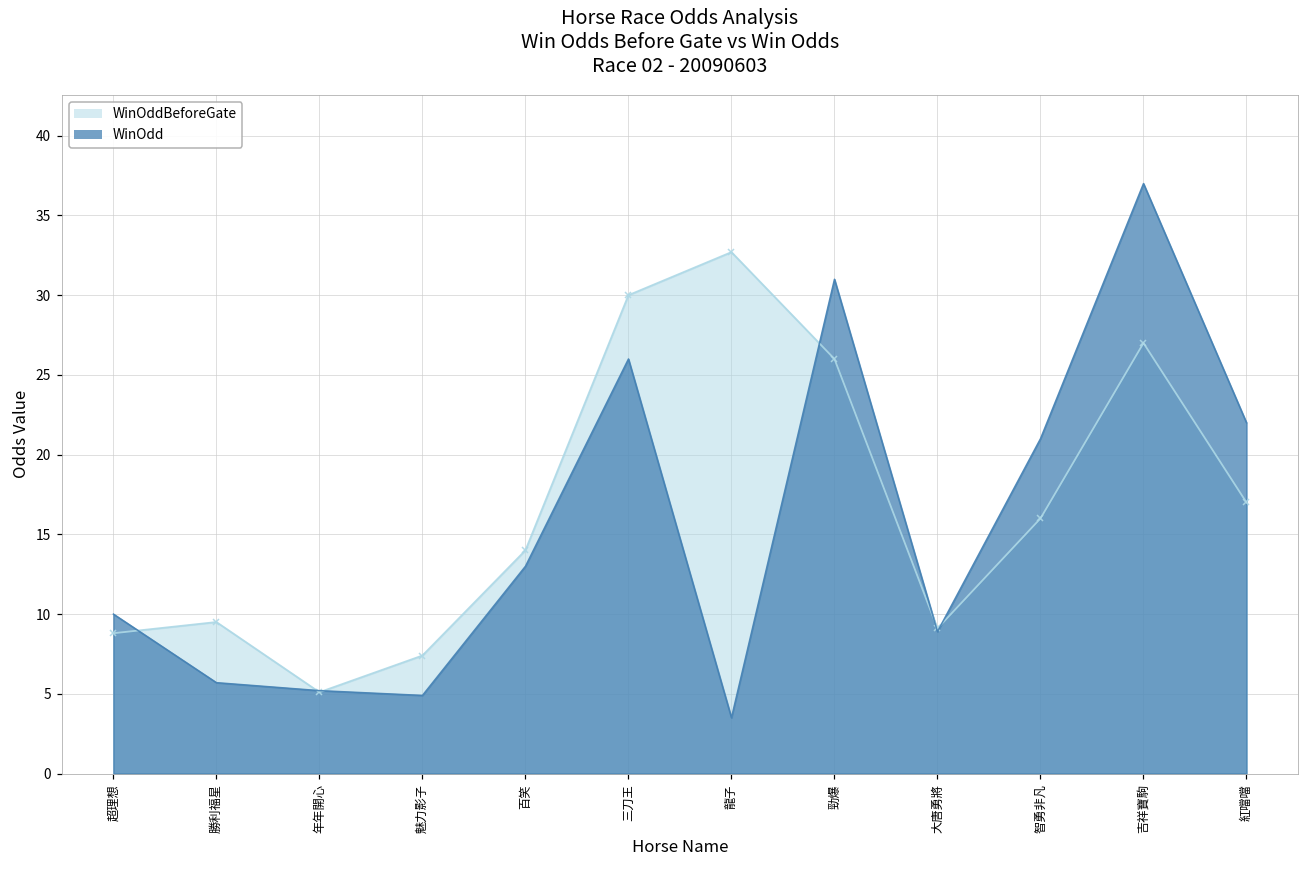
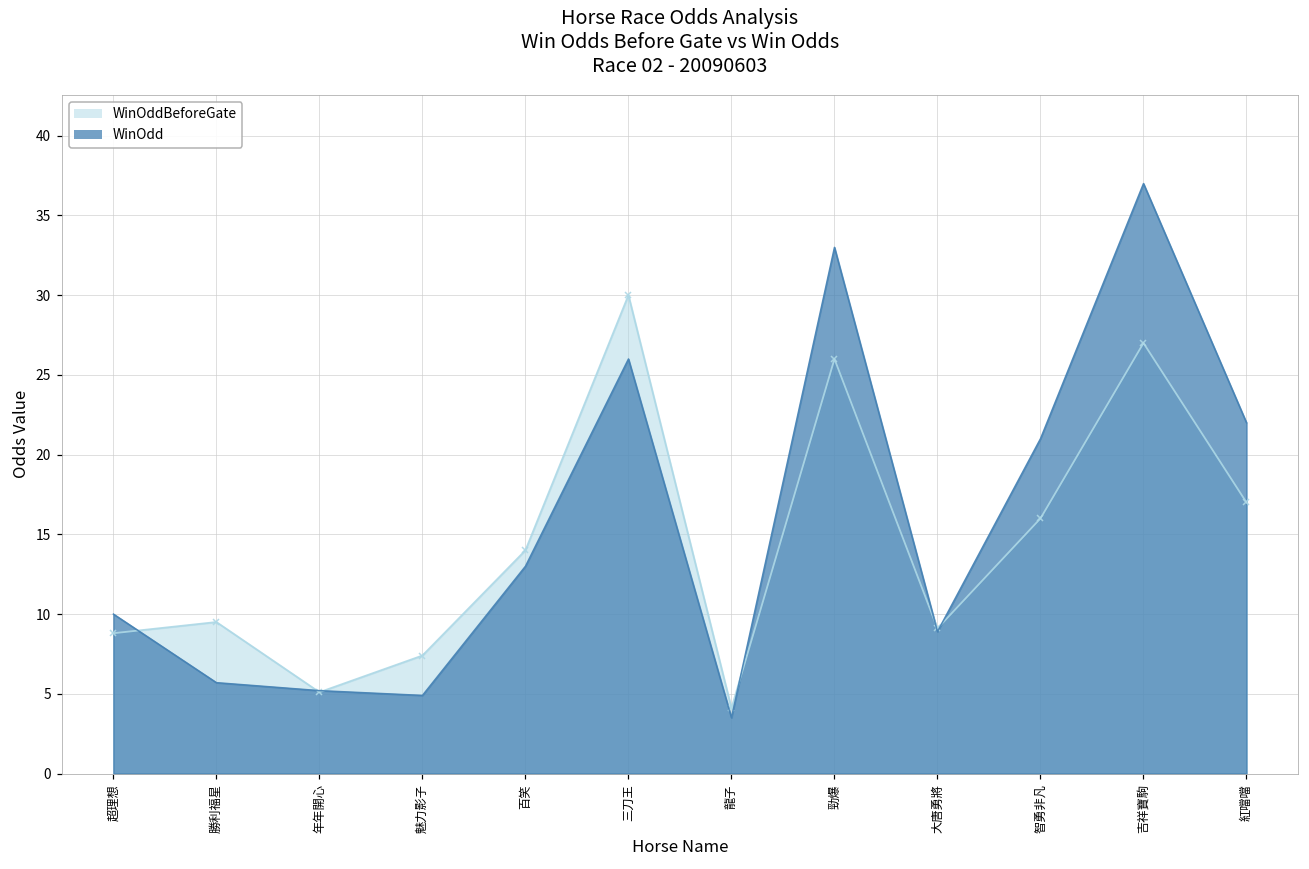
  {
    "WinOddBeforeGate": {
      "超理想": 8.8,
      "勝利福星": 9.5,
      "魅力影子": 7.4,
      "百笑": 14.0,
      "三刀王": 30.0,
-     "龍子": 32.7,
+     "龍子": 4.1,
      "勁爆": 26.0,
      "大唐勇將": 9.1,
      "智勇非凡": 16.0,
      "吉祥寶駒": 27.0,
      "紅噹噹": 17.0
    },
    "WinOdd": {
      "超理想": 10,
      "勝利福星": 5.7,
      "魅力影子": 5,
      "百笑": 13,
      "三刀王": 26,
      "龍子": 3.5,
-     "勁爆": 31,
+     "勁爆": 33,
      "大唐勇將": 9,
      "智勇非凡": 21,
      "吉祥寶駒": 37,
      "紅噹噹": 22
    }
  }
